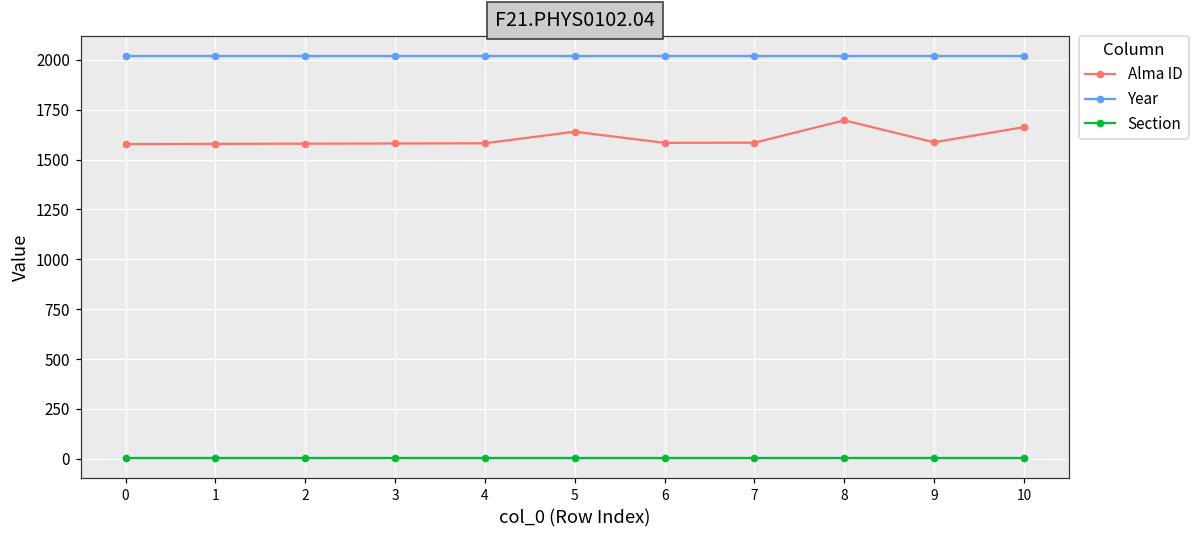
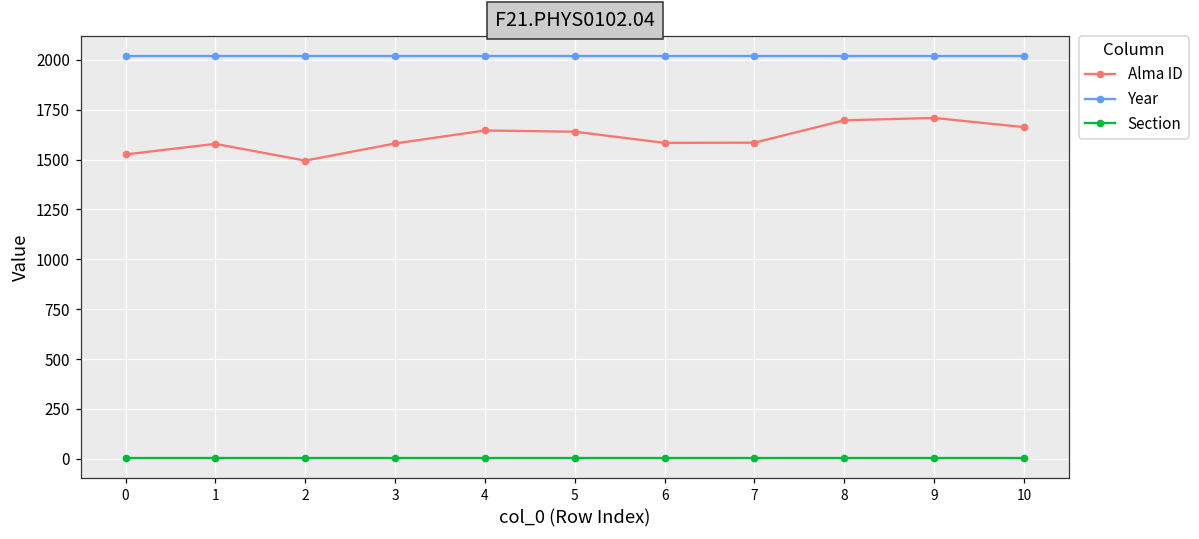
  {
    "Alma ID": {
-     "0": 1580,
+     "0": 1530,
      "1": 1580,
-     "2": 1580,
+     "2": 1500,
      "3": 1580,
-     "4": 1580,
+     "4": 1650,
      "5": 1640,
      "6": 1580,
      "7": 1590,
      "8": 1700,
-     "9": 1590,
+     "9": 1710,
      "10": 1660
    },
    "Year": {
      "0": 2020,
      "1": 2020,
      "2": 2020,
      "3": 2020,
      "4": 2020,
      "5": 2020,
      "6": 2020,
      "7": 2020,
      "8": 2020,
      "9": 2020,
      "10": 2020
    },
    "Section": {
      "0": 0,
      "1": 0,
      "2": 0,
      "3": 0,
      "4": 0,
      "5": 0,
      "6": 0,
      "7": 0,
      "8": 0,
      "9": 0,
      "10": 0
    }
  }
